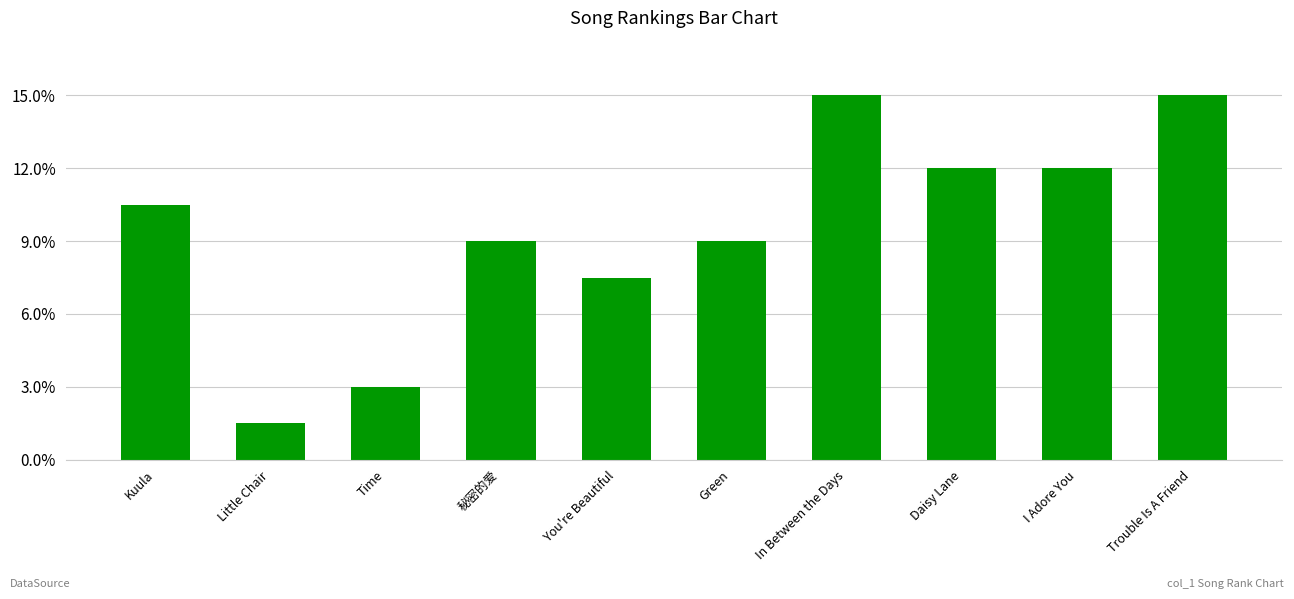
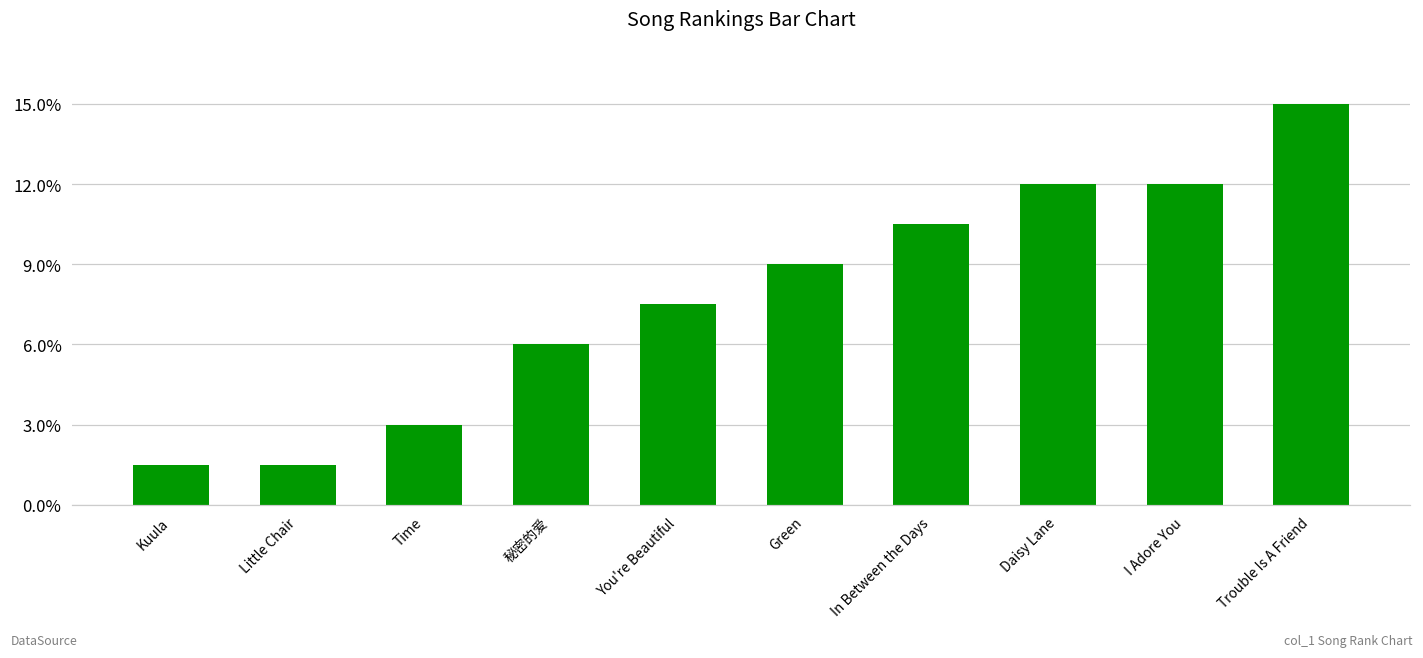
  {
-   "Kuula": "10.5%",
+   "Kuula": "1.5%",
    "Little Chair": "1.5%",
    "Time": "3.0%",
-   "秘密的爱": "9.0%",
+   "秘密的爱": "6.0%",
    "You're Beautiful": "7.5%",
    "Green": "9.0%",
-   "In Between the Days": "15.0%",
+   "In Between the Days": "10.5%",
    "Daisy Lane": "12.0%",
    "I Adore You": "12.0%",
    "Trouble Is A Friend": "15.0%"
  }
